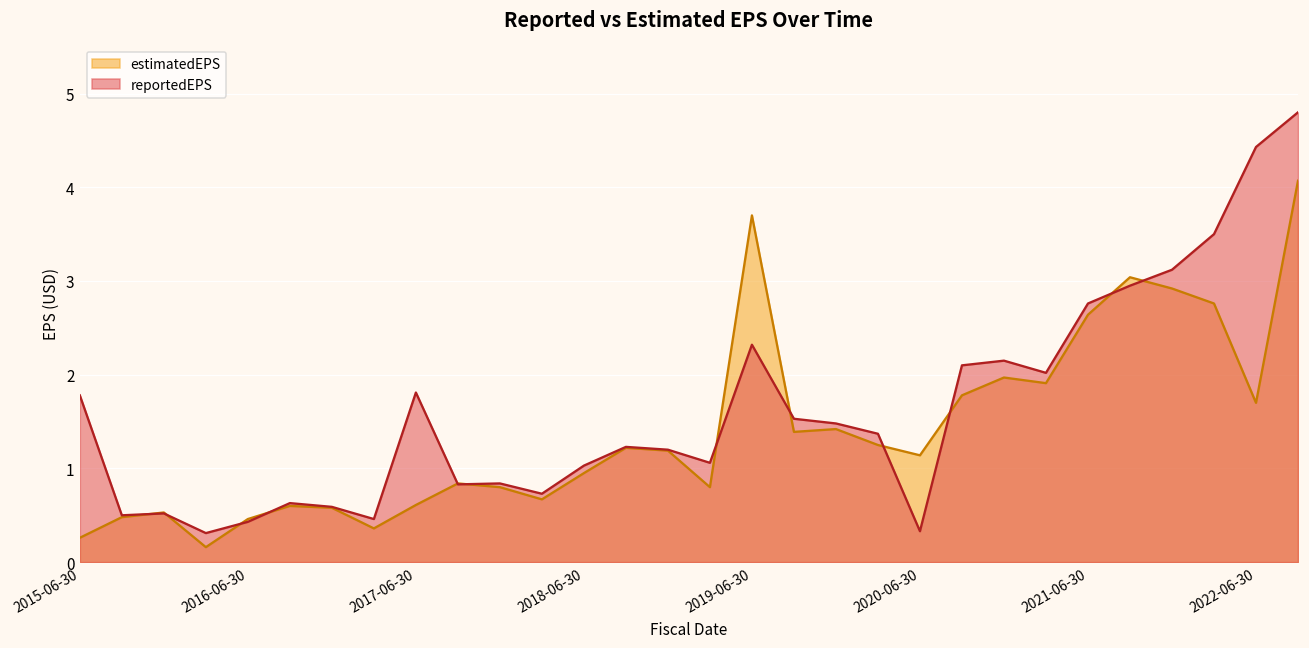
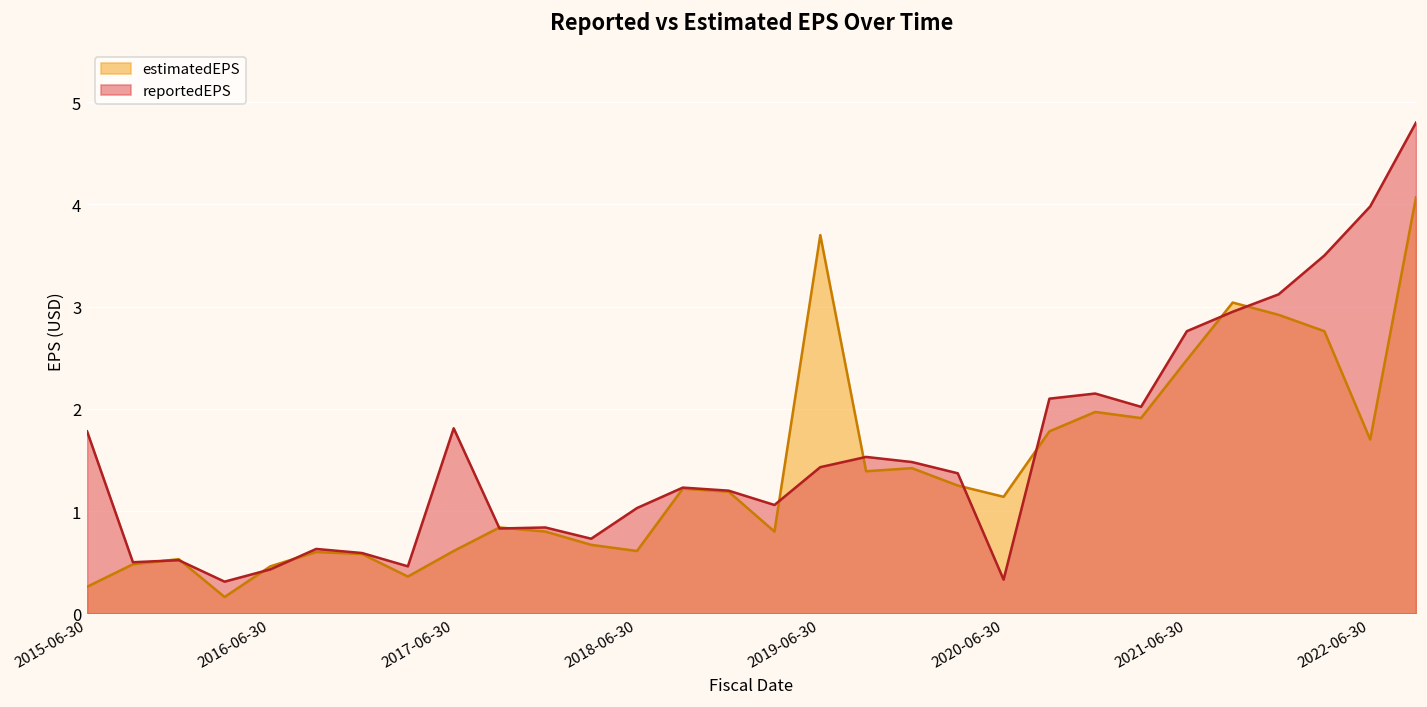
  {
    "estimatedEPS": {
      "2015-06-30": 0.3,
      "2017-06-30": 0.6,
-     "2018-06-30": 1.0,
+     "2018-06-30": 0.6,
      "2019-06-30": 3.7,
      "2020-06-30": 1.1,
-     "2021-06-30": 2.6,
+     "2021-06-30": 2.5,
      "2022-06-30": 1.7
    },
    "reportedEPS": {
      "2015-06-30": 1.8,
      "2017-06-30": 1.8,
      "2018-06-30": 1.0,
-     "2019-06-30": 2.3,
+     "2019-06-30": 1.4,
      "2020-06-30": 0.3,
      "2021-06-30": 2.8,
-     "2022-06-30": 4.4
+     "2022-06-30": 4.0
    }
  }
